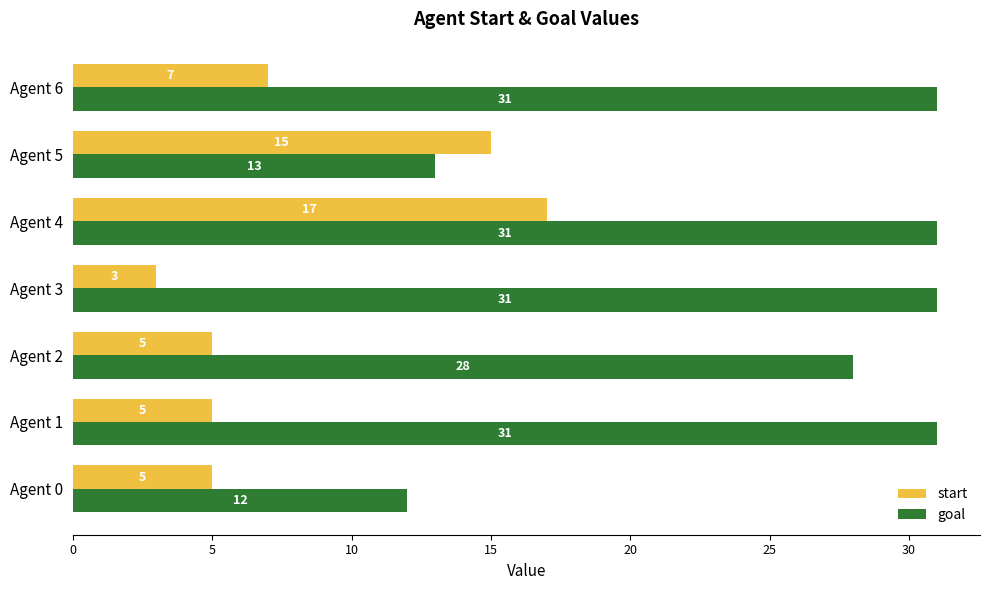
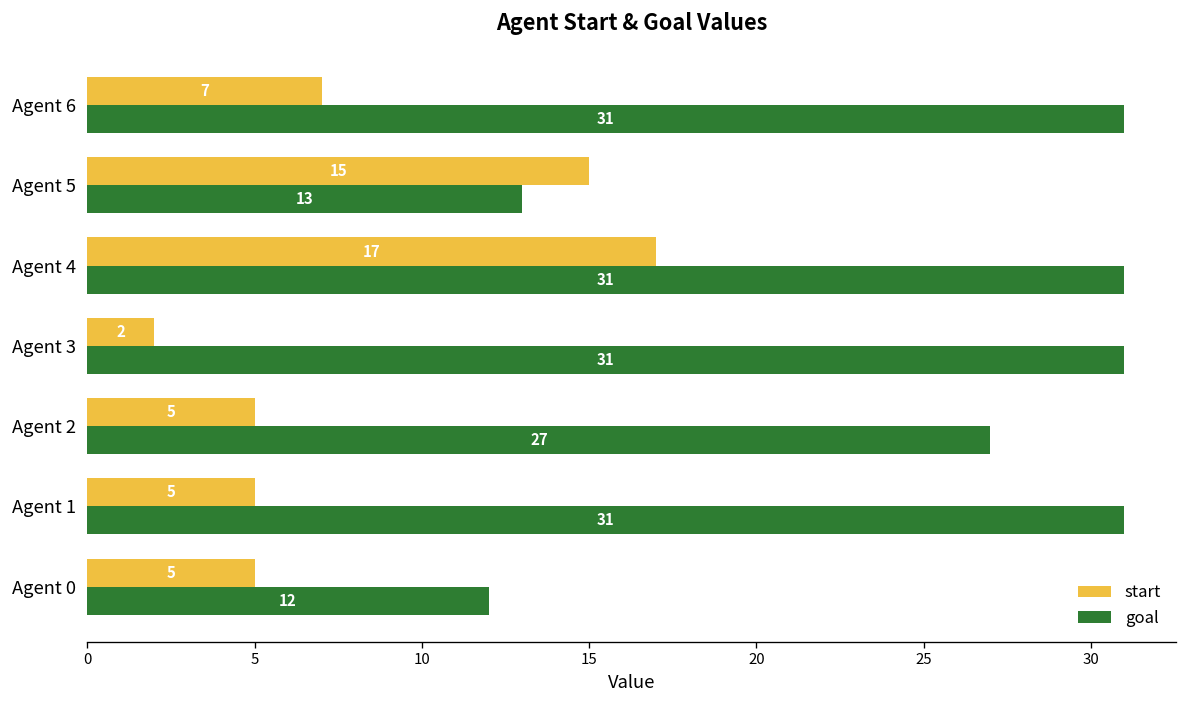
  {
    "start": {
      "Agent 6": 7,
      "Agent 5": 15,
      "Agent 4": 17,
-     "Agent 3": 3,
+     "Agent 3": 2,
      "Agent 2": 5,
      "Agent 1": 5,
      "Agent 0": 5
    },
    "goal": {
      "Agent 6": 31,
      "Agent 5": 13,
      "Agent 4": 31,
      "Agent 3": 31,
-     "Agent 2": 28,
+     "Agent 2": 27,
      "Agent 1": 31,
      "Agent 0": 12
    }
  }
